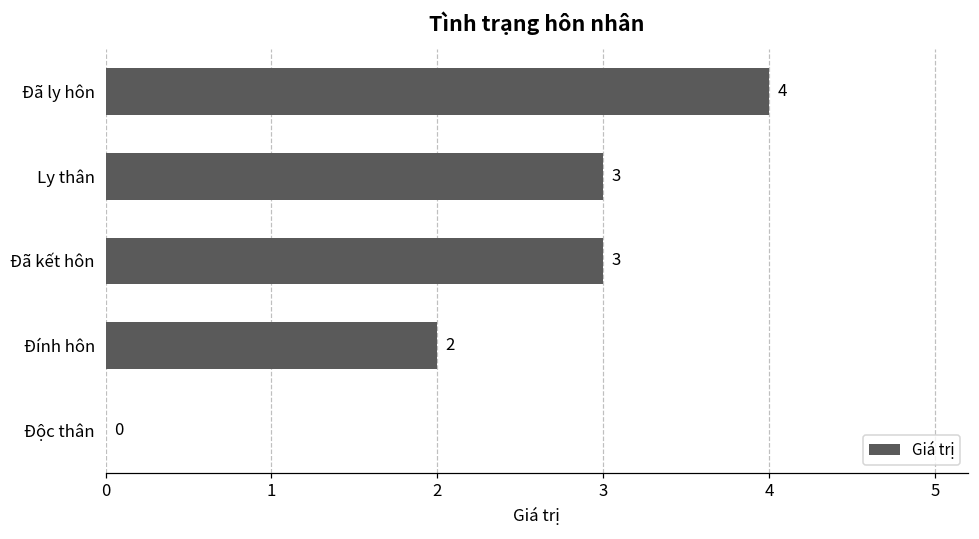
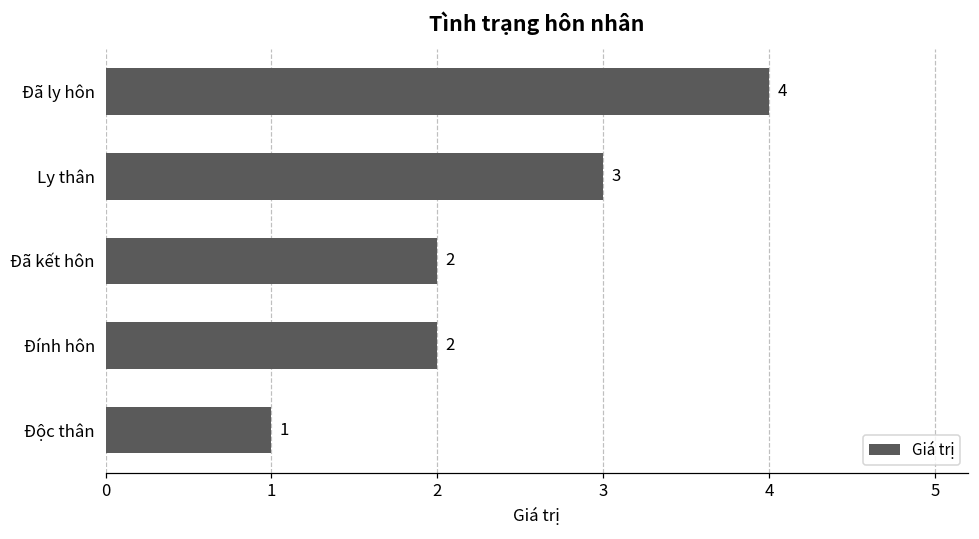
  {
    "Đã ly hôn": 4,
    "Ly thân": 3,
-   "Đã kết hôn": 3,
+   "Đã kết hôn": 2,
    "Đính hôn": 2,
-   "Độc thân": 0
+   "Độc thân": 1
  }
